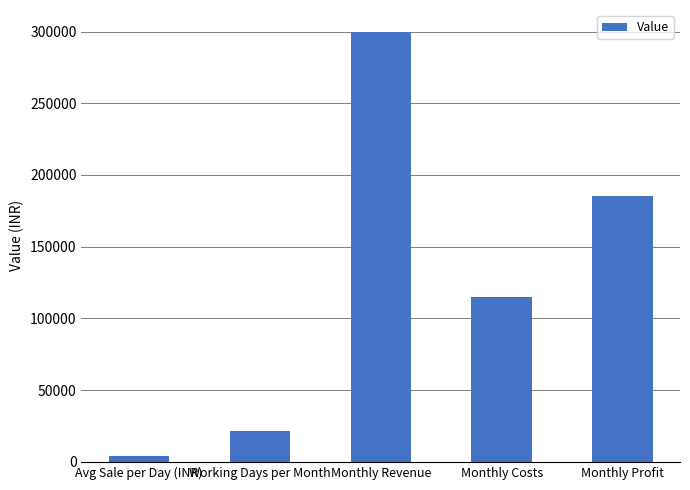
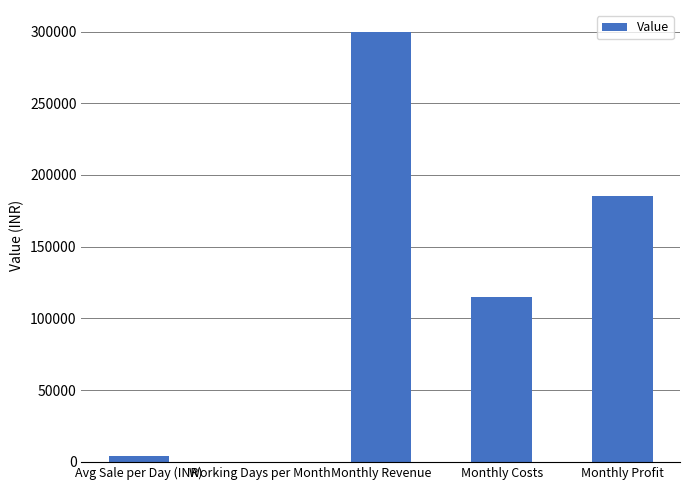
  {
    "Avg Sale per Day (INR)": 4000,
-   "Working Days per Month": 22000,
+   "Working Days per Month": 0,
    "Monthly Revenue": 300000,
    "Monthly Costs": 115000,
    "Monthly Profit": 185000
  }
